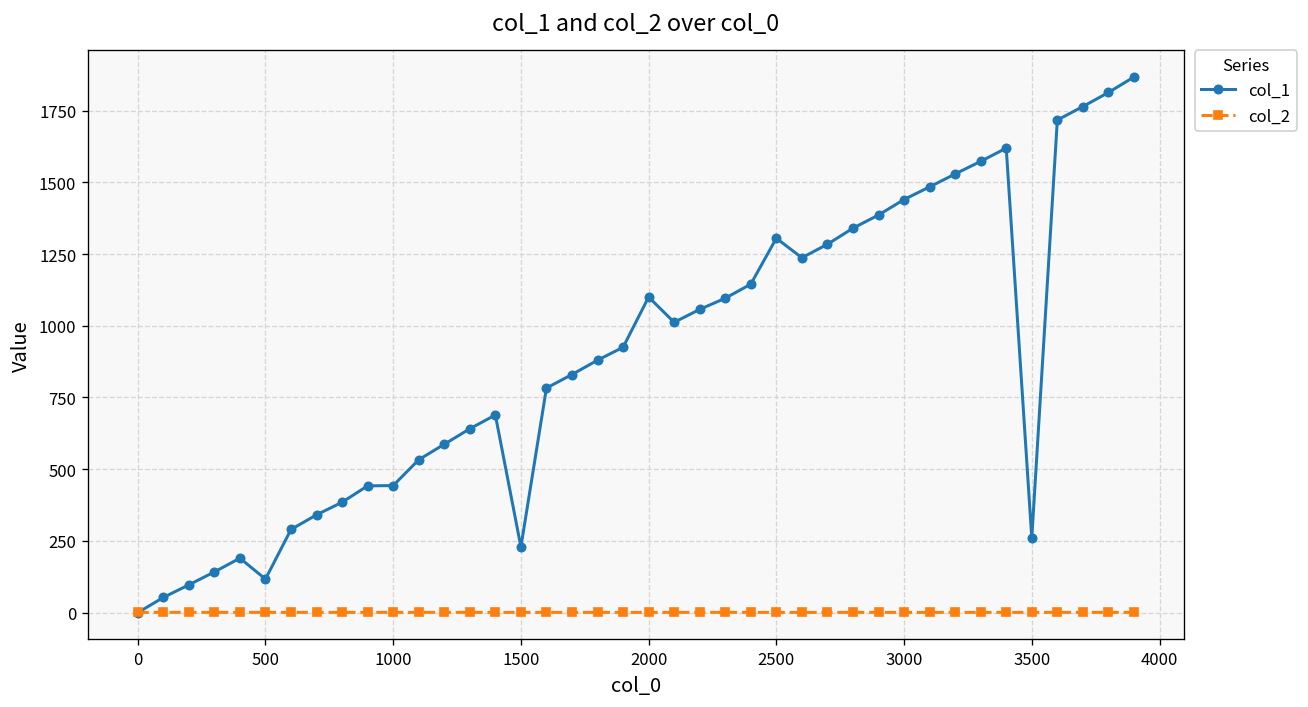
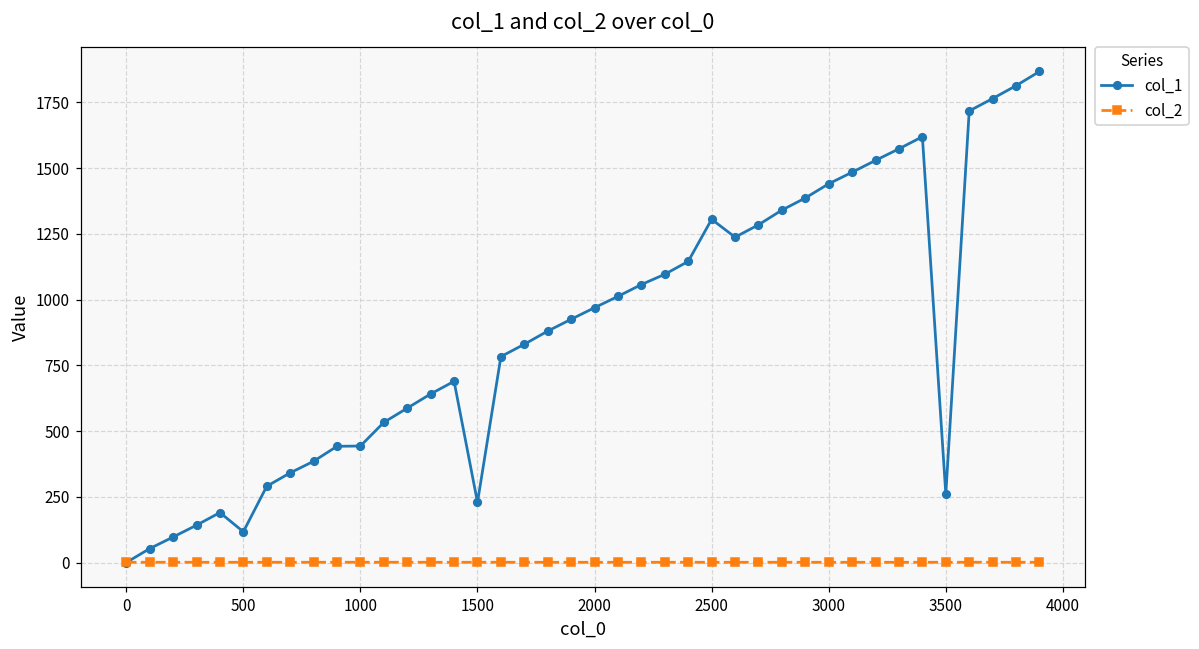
  {
    "col_1": {
      "500": 120,
      "1000": 440,
      "1500": 230,
-     "2000": 1100,
+     "2000": 970,
      "2500": 1310,
      "3000": 1440,
      "3500": 260
    },
    "col_2": {
      "500": 0,
      "1000": 0,
      "1500": 0,
      "2000": 0,
      "2500": 0,
      "3000": 0,
      "3500": 0
    }
  }
